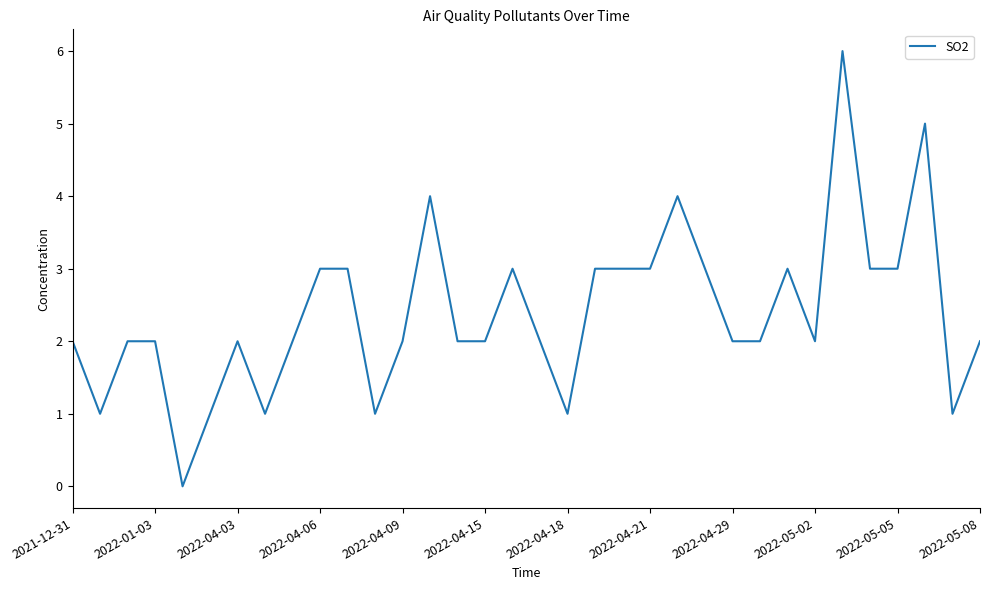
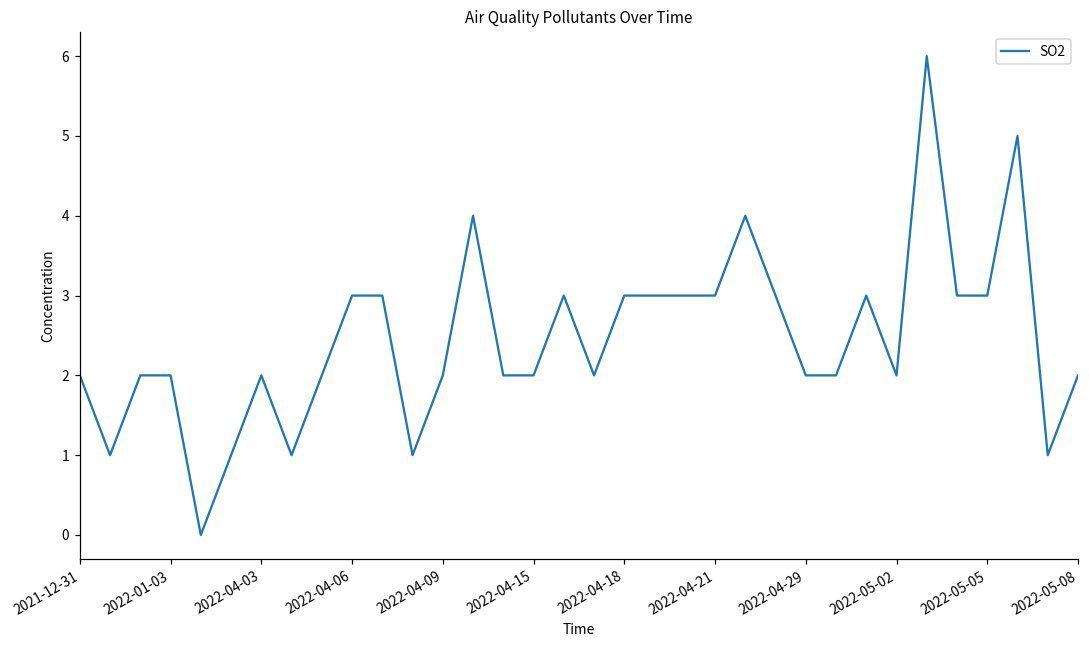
  {
    "2021-12-31": 2,
    "2022-01-03": 2,
    "2022-04-03": 2,
    "2022-04-06": 3,
    "2022-04-09": 2,
    "2022-04-15": 2,
-   "2022-04-18": 1,
+   "2022-04-18": 3,
    "2022-04-21": 3,
    "2022-04-29": 2,
    "2022-05-02": 2,
    "2022-05-05": 3,
    "2022-05-08": 2
  }
